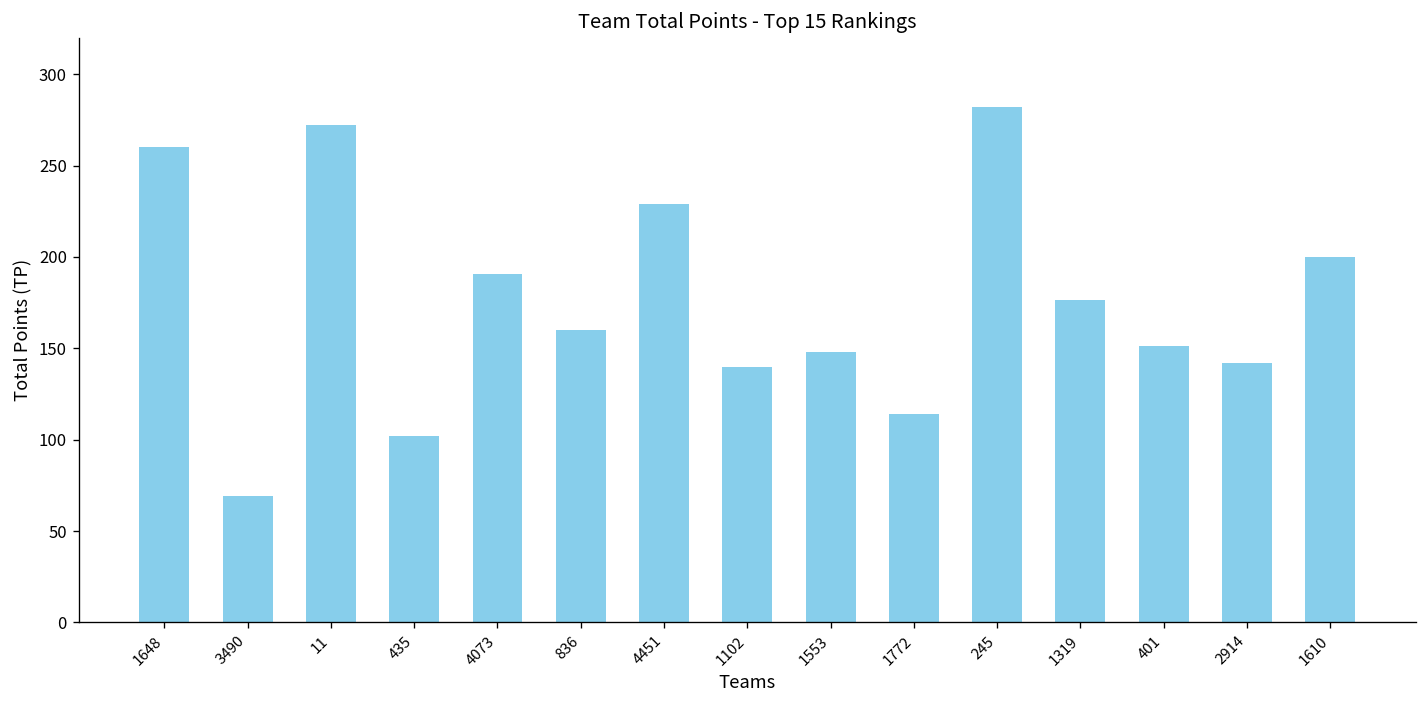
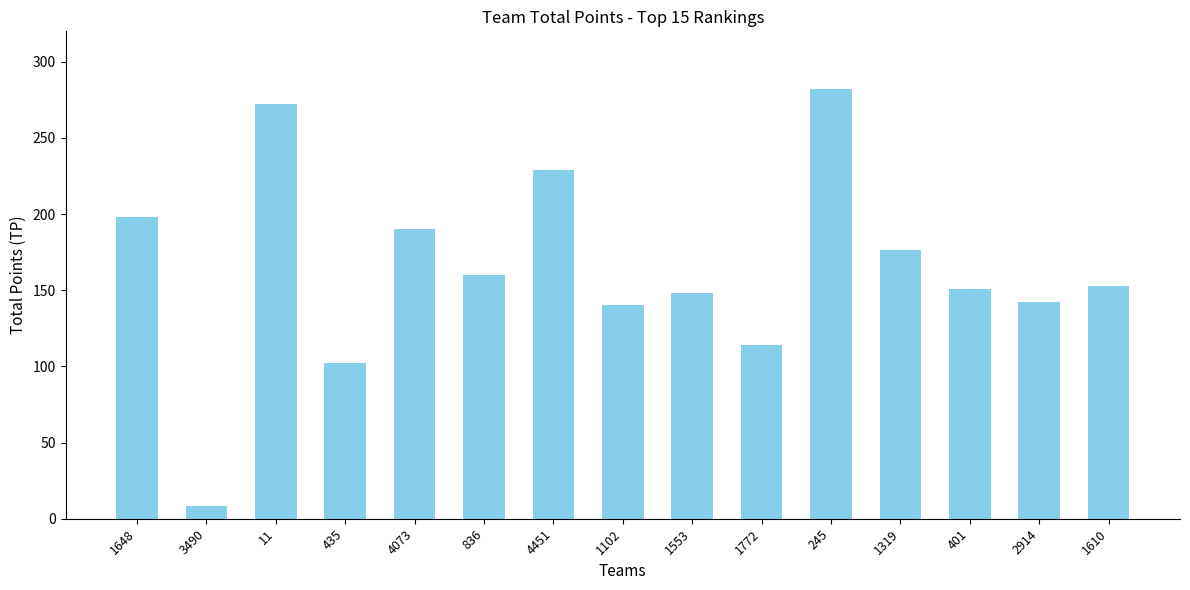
  {
-   "1648": 260,
-   "3490": 69,
+   "1648": 198,
+   "3490": 9,
    "11": 272,
    "435": 102,
    "4073": 191,
    "836": 160,
    "4451": 229,
    "1102": 140,
    "1553": 148,
    "1772": 114,
    "245": 282,
    "1319": 176,
    "401": 151,
    "2914": 142,
-   "1610": 200
+   "1610": 153
  }
